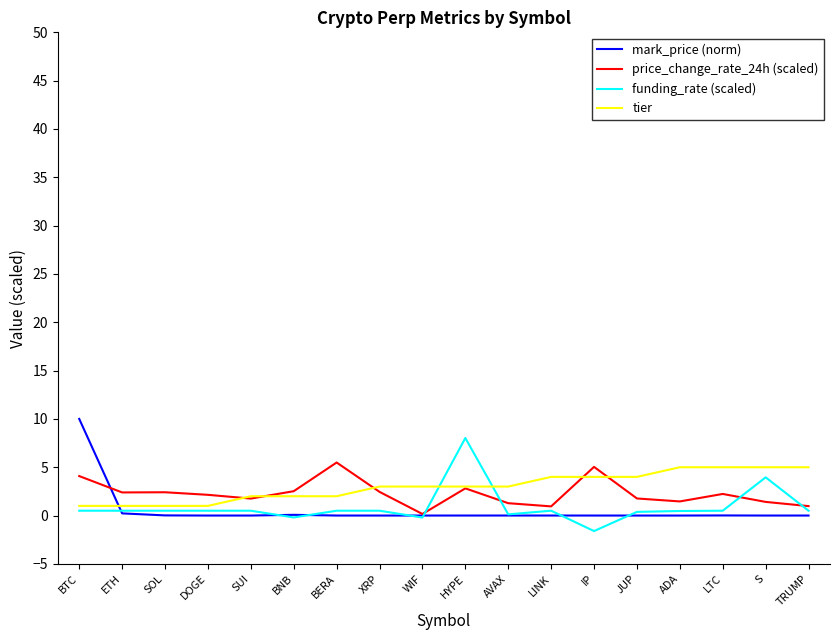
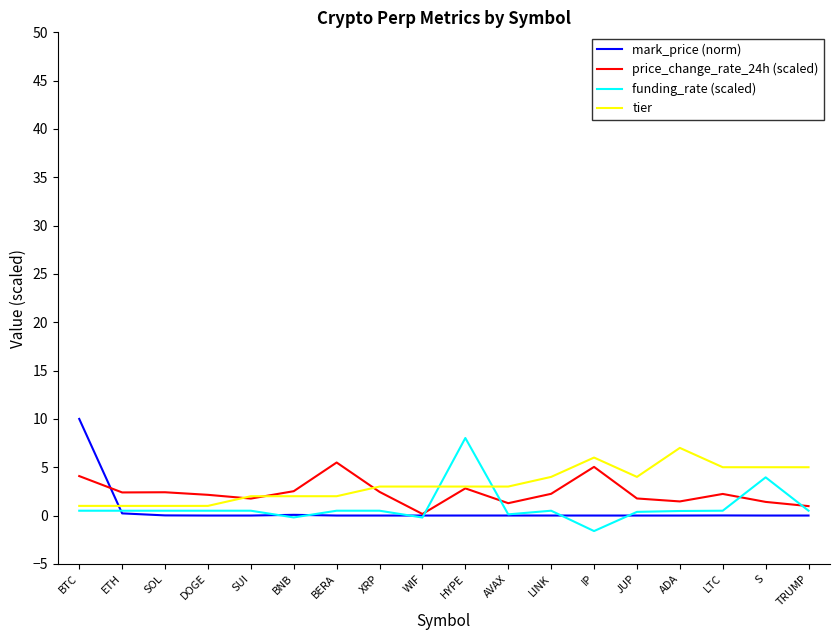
  {
    "mark_price (norm)": {
      "BTC": 10,
      "ETH": 0,
      "SOL": 0,
      "DOGE": 0,
      "SUI": 0,
      "BNB": 0,
      "BERA": 0,
      "XRP": 0,
      "HYPE": 0,
      "LINK": 0,
      "IP": 0,
      "JUP": 0,
      "ADA": 0,
      "LTC": 0,
      "S": 0,
      "TRUMP": 0
    },
    "price_change_rate_24h (scaled)": {
      "BTC": 4,
      "ETH": 2,
      "SOL": 2,
      "DOGE": 2,
      "BNB": 3,
      "BERA": 5,
      "XRP": 2,
      "AVAX": 1,
-     "LINK": 1,
+     "LINK": 2,
      "IP": 5,
      "JUP": 2,
      "ADA": 1,
      "LTC": 2,
      "S": 1,
      "TRUMP": 1
    },
    "funding_rate (scaled)": {
      "BTC": 1,
      "ETH": 1,
      "SOL": 0,
      "DOGE": 0,
      "SUI": 0,
      "BNB": 0,
      "BERA": 1,
      "XRP": 0,
      "HYPE": 8,
      "LINK": 0,
      "IP": -2,
      "JUP": 0,
      "ADA": 0,
      "LTC": 0,
      "S": 4,
      "TRUMP": 0
    },
    "tier": {
      "BTC": 1,
      "ETH": 1,
      "SOL": 1,
      "DOGE": 1,
      "BNB": 2,
      "BERA": 2,
      "XRP": 3,
      "WIF": 3,
      "AVAX": 3,
      "LINK": 4,
-     "IP": 4,
+     "IP": 6,
      "JUP": 4,
-     "ADA": 5,
+     "ADA": 7,
      "LTC": 5,
      "S": 5,
      "TRUMP": 5
    }
  }
